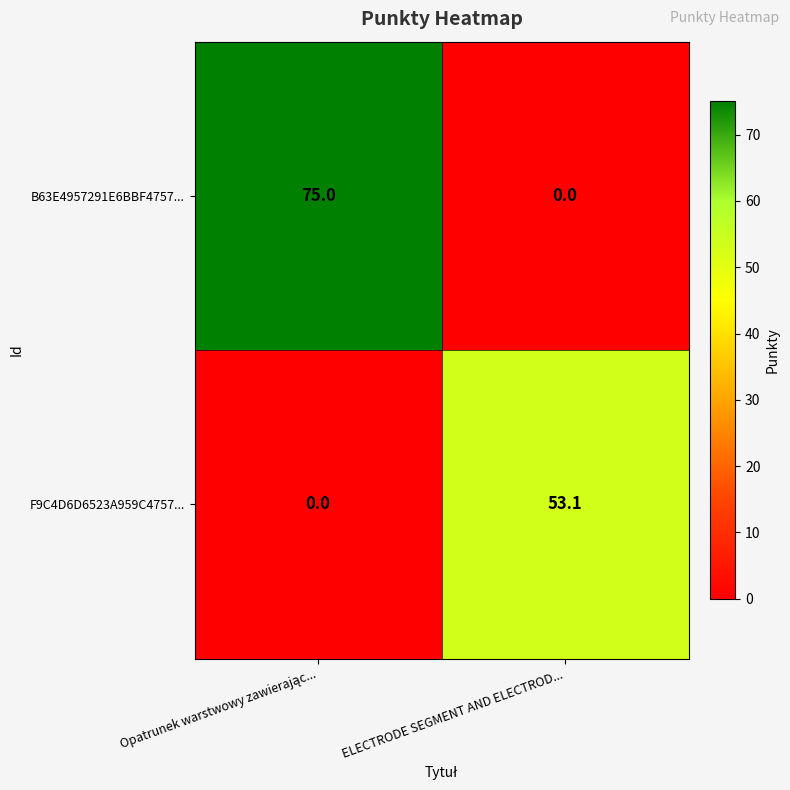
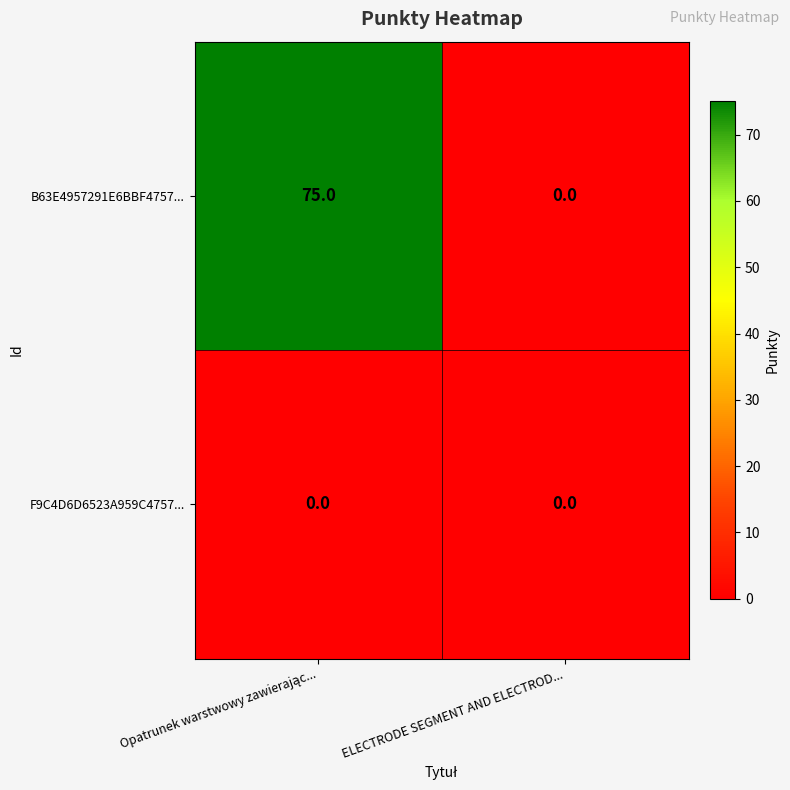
  {
    "B63E4957291E6BBF4757...": {
      "Opatrunek warstwowy zawierając...": 75.0,
      "ELECTRODE SEGMENT AND ELECTROD...": 0.0
    },
    "F9C4D6D6523A959C4757...": {
      "Opatrunek warstwowy zawierając...": 0.0,
-     "ELECTRODE SEGMENT AND ELECTROD...": 53.1
+     "ELECTRODE SEGMENT AND ELECTROD...": 0.0
    }
  }
